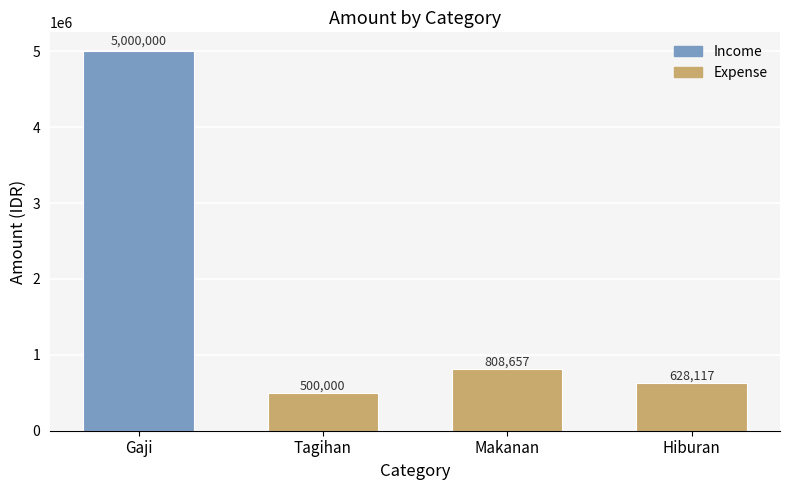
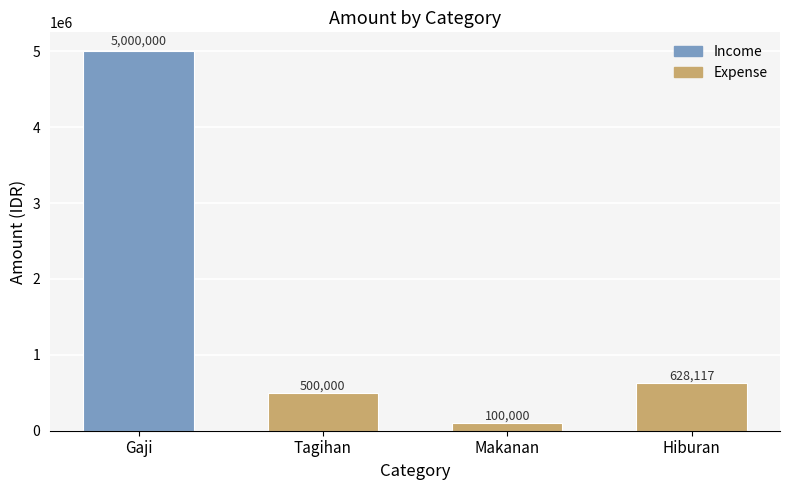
  {
    "Gaji": "5,000,000",
    "Tagihan": "500,000",
-   "Makanan": "808,657",
+   "Makanan": "100,000",
    "Hiburan": "628,117"
  }
